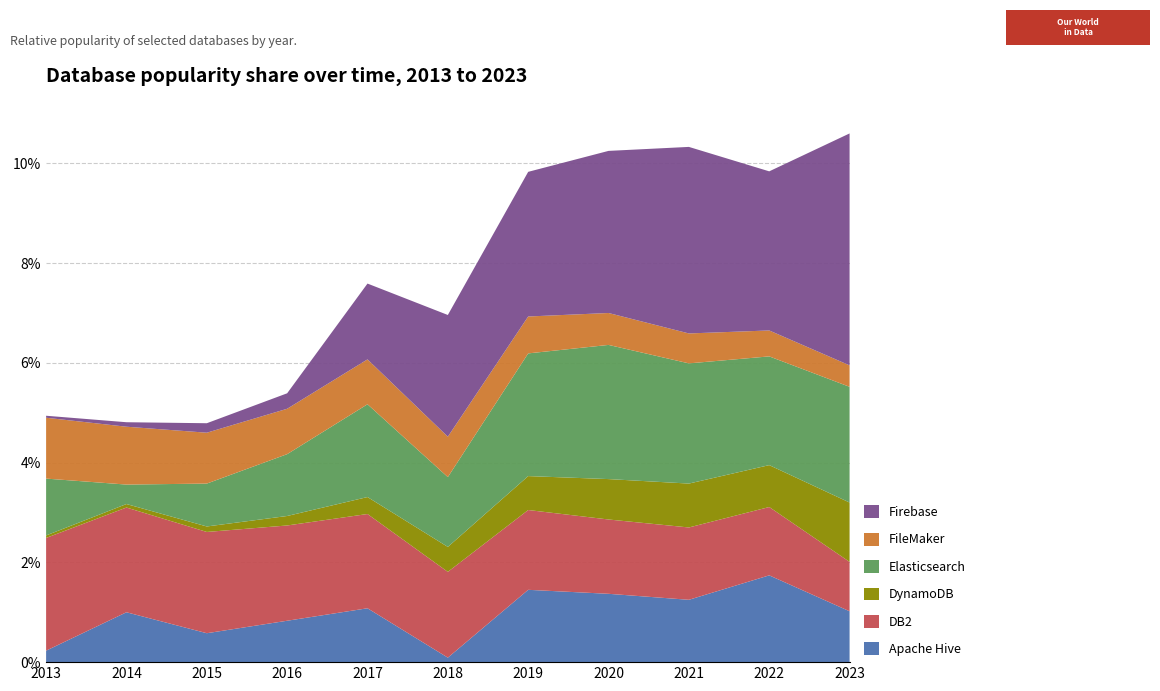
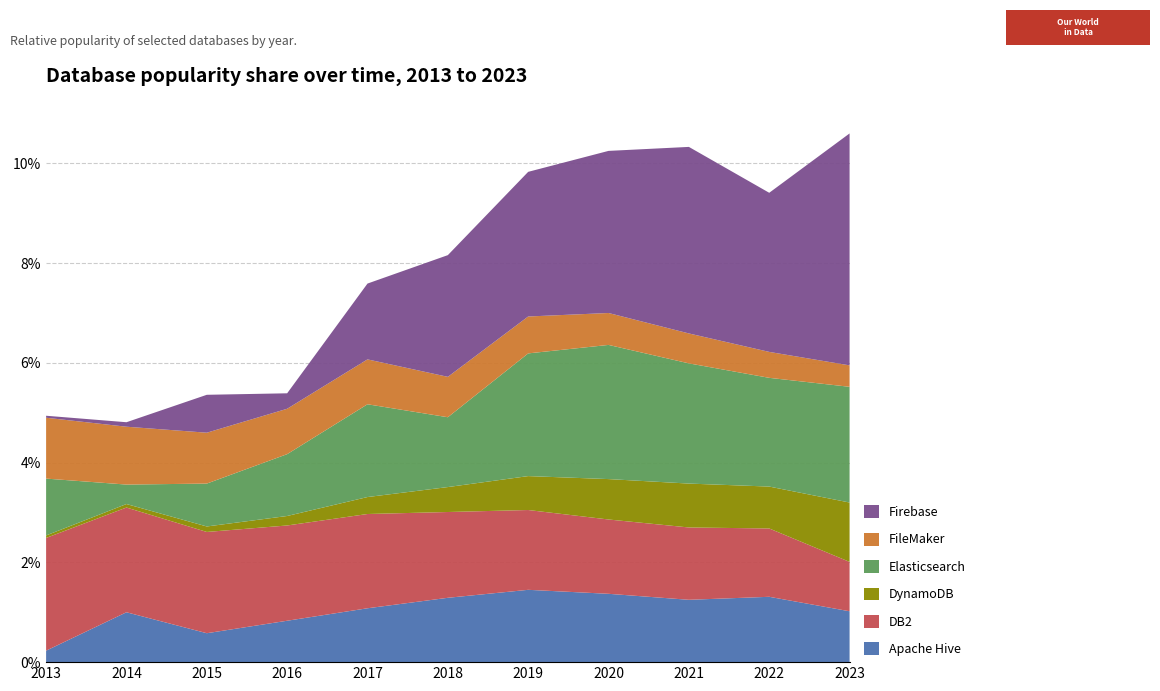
  {
    "Apache Hive": {
      "2013": "0.2%",
      "2014": "1.0%",
      "2015": "0.6%",
      "2016": "0.8%",
      "2017": "1.1%",
-     "2018": "0.1%",
+     "2018": "1.3%",
      "2019": "1.5%",
      "2020": "1.4%",
      "2021": "1.3%",
-     "2022": "1.7%",
+     "2022": "1.3%",
      "2023": "1.0%"
    },
    "DynamoDB": {
      "2014": "0.1%",
      "2015": "0.1%",
      "2016": "0.2%",
      "2017": "0.3%",
      "2018": "0.5%",
      "2019": "0.7%",
      "2020": "0.8%",
      "2021": "0.9%",
      "2022": "0.8%",
      "2023": "1.2%"
    },
    "Elasticsearch": {
      "2013": "1.1%",
      "2014": "0.4%",
      "2015": "0.9%",
      "2016": "1.2%",
      "2017": "1.9%",
      "2018": "1.4%",
      "2019": "2.5%",
      "2020": "2.7%",
      "2021": "2.4%",
      "2022": "2.2%",
      "2023": "2.3%"
    },
    "Firebase": {
      "2014": "0.1%",
-     "2015": "0.2%",
+     "2015": "0.8%",
      "2016": "0.3%",
      "2017": "1.5%",
      "2018": "2.4%",
      "2019": "2.9%",
      "2020": "3.3%",
      "2021": "3.7%",
      "2022": "3.2%",
      "2023": "4.7%"
    }
  }
